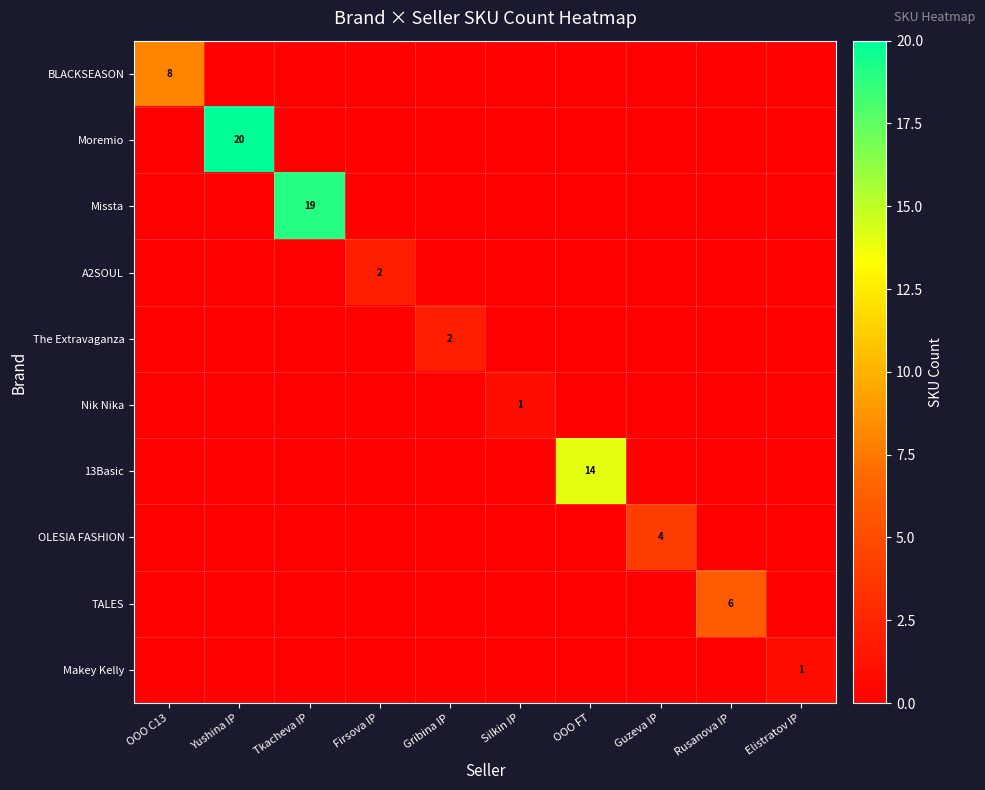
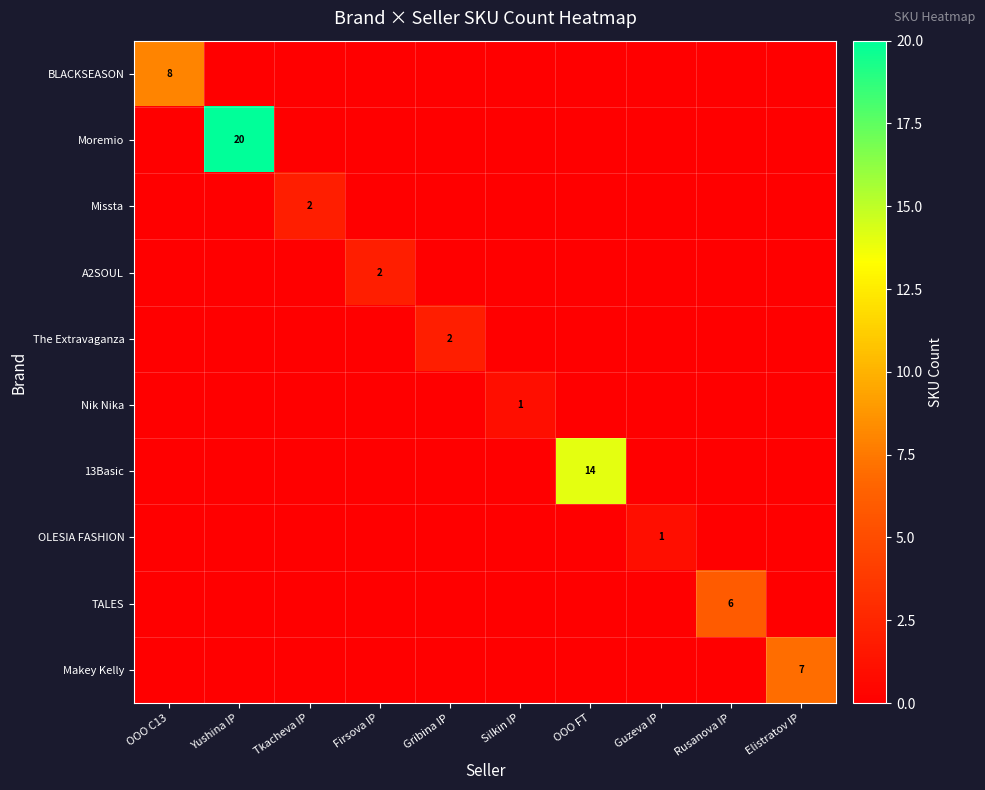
  {
    "BLACKSEASON": {
      "OOO C13": 8
    },
    "Moremio": {
      "Yushina IP": 20
    },
    "Missta": {
-     "Tkacheva IP": 19
+     "Tkacheva IP": 2
    },
    "A2SOUL": {
      "Firsova IP": 2
    },
    "The Extravaganza": {
      "Gribina IP": 2
    },
    "Nik Nika": {
      "Silkin IP": 1
    },
    "13Basic": {
      "OOO FT": 14
    },
    "OLESIA FASHION": {
-     "Guzeva IP": 4
+     "Guzeva IP": 1
    },
    "TALES": {
      "Rusanova IP": 6
    },
    "Makey Kelly": {
-     "Elistratov IP": 1
+     "Elistratov IP": 7
    }
  }
